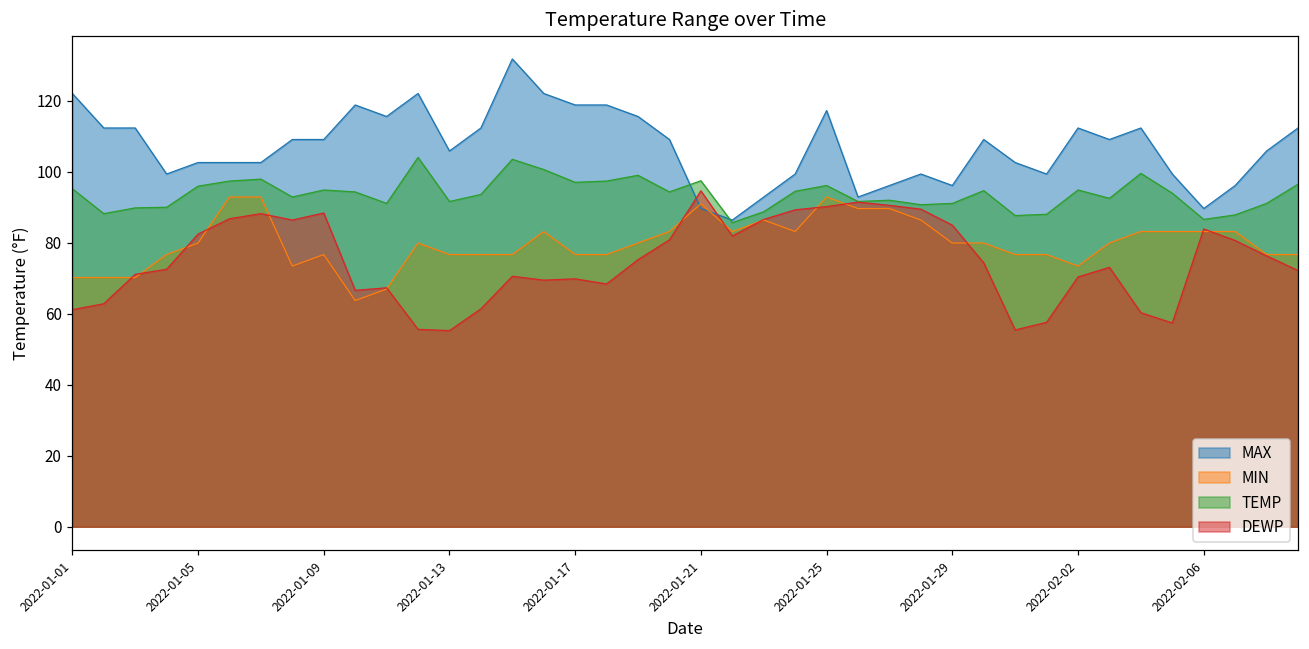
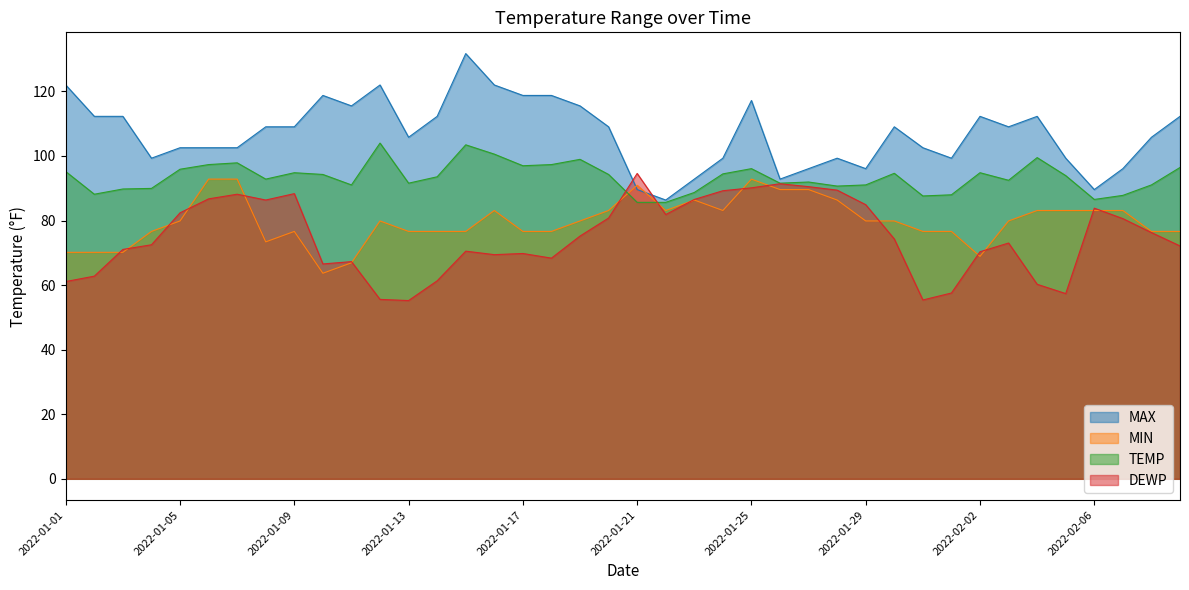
  {
    "MAX": {
      "2022-01-01": 122,
      "2022-01-05": 103,
      "2022-01-09": 109,
      "2022-01-13": 106,
      "2022-01-17": 119,
      "2022-01-21": 90,
      "2022-01-25": 117,
      "2022-01-29": 96,
      "2022-02-02": 112,
      "2022-02-06": 90
    },
    "MIN": {
      "2022-01-01": 70,
      "2022-01-05": 80,
      "2022-01-09": 77,
      "2022-01-13": 77,
      "2022-01-17": 77,
      "2022-01-21": 91,
      "2022-01-25": 93,
      "2022-01-29": 80,
-     "2022-02-02": 73
+     "2022-02-02": 69
    },
    "TEMP": {
      "2022-01-01": 95,
      "2022-01-05": 96,
      "2022-01-09": 95,
      "2022-01-13": 92,
      "2022-01-17": 97,
-     "2022-01-21": 97,
+     "2022-01-21": 86,
      "2022-01-25": 96,
      "2022-01-29": 91,
      "2022-02-02": 95,
      "2022-02-06": 87
    },
    "DEWP": {
      "2022-01-01": 61,
      "2022-01-05": 82,
      "2022-01-09": 88,
      "2022-01-13": 55,
      "2022-01-17": 70,
      "2022-01-21": 95,
      "2022-01-25": 90,
      "2022-01-29": 85,
      "2022-02-02": 70
    }
  }
